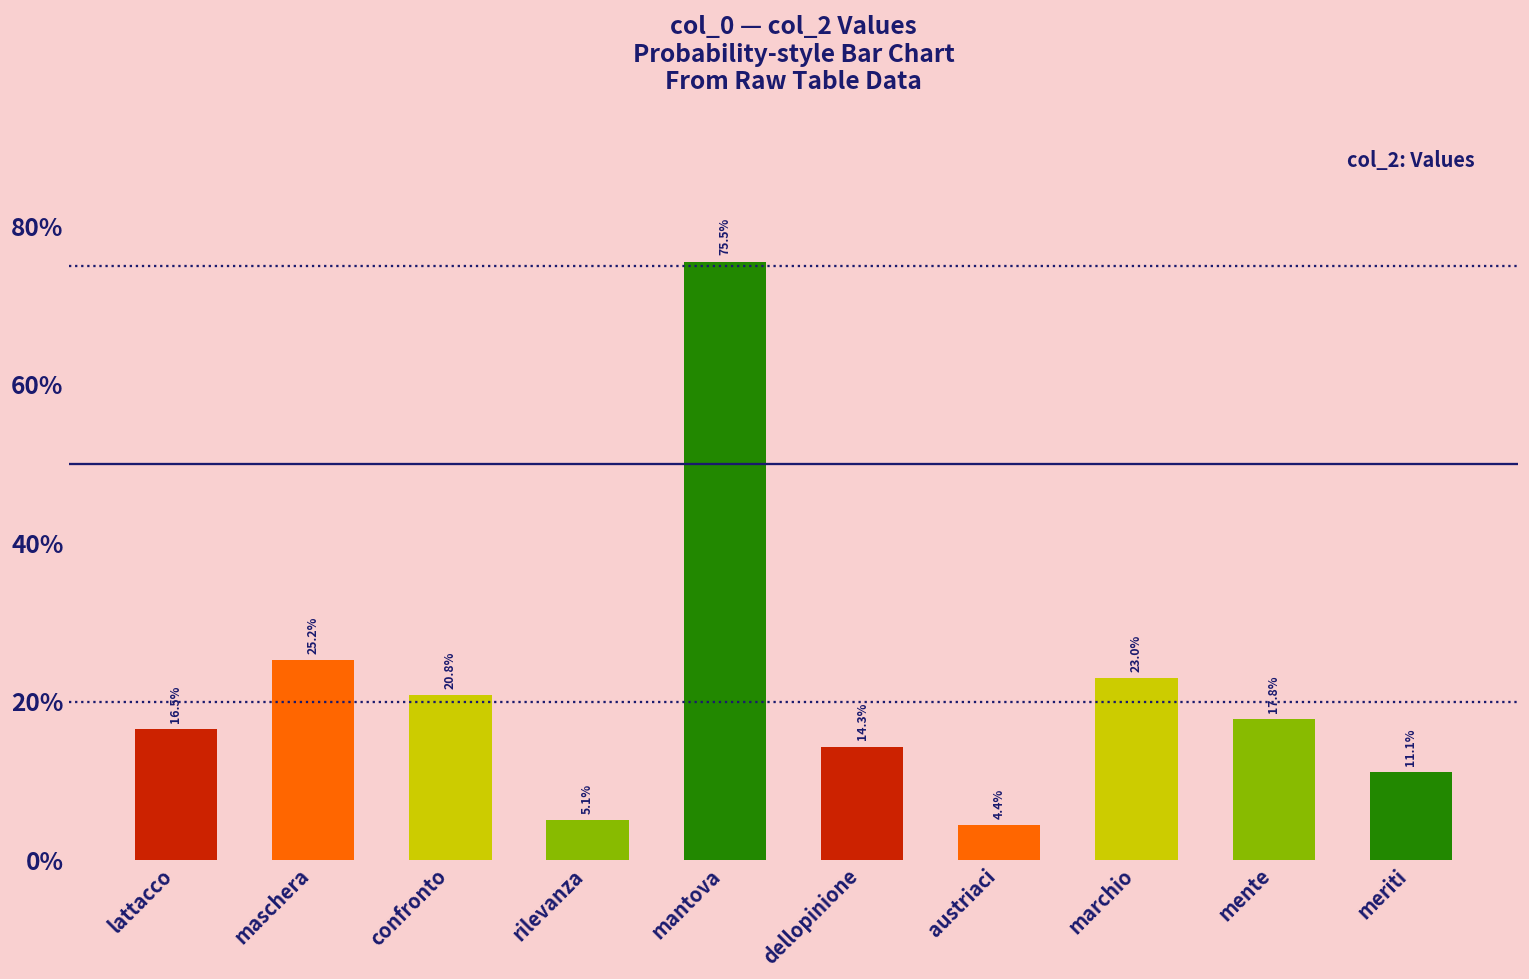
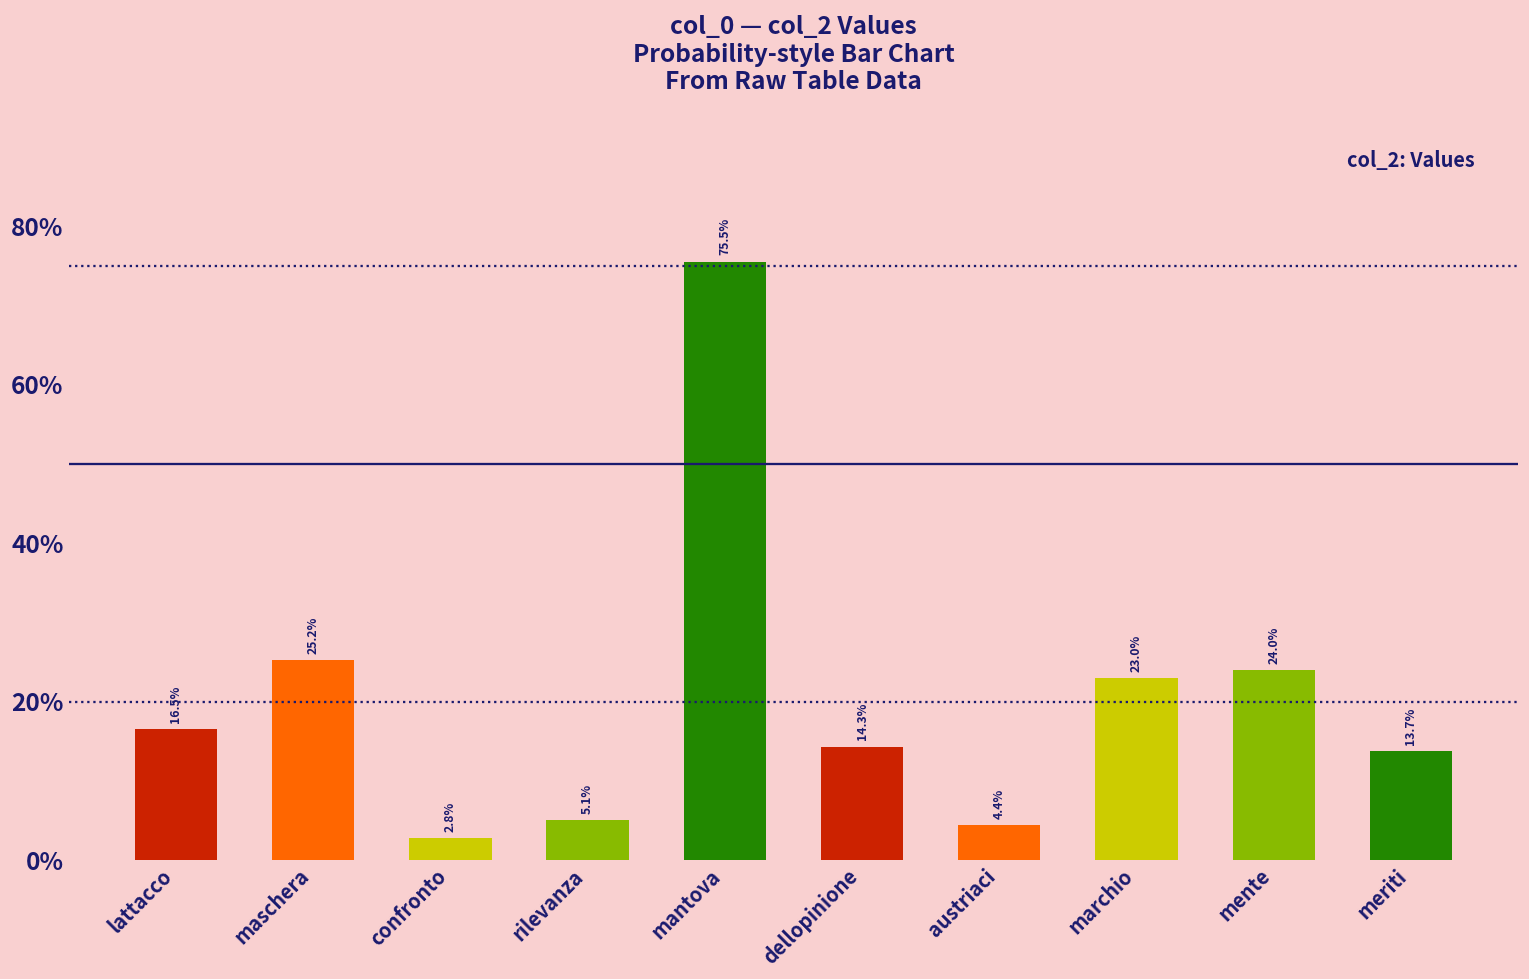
  {
    "lattacco": "16.5%",
    "maschera": "25.2%",
-   "confronto": "20.8%",
+   "confronto": "2.8%",
    "rilevanza": "5.1%",
    "mantova": "75.5%",
    "dellopinione": "14.3%",
    "austriaci": "4.4%",
    "marchio": "23.0%",
-   "mente": "17.8%",
-   "meriti": "11.1%"
+   "mente": "24.0%",
+   "meriti": "13.7%"
  }
